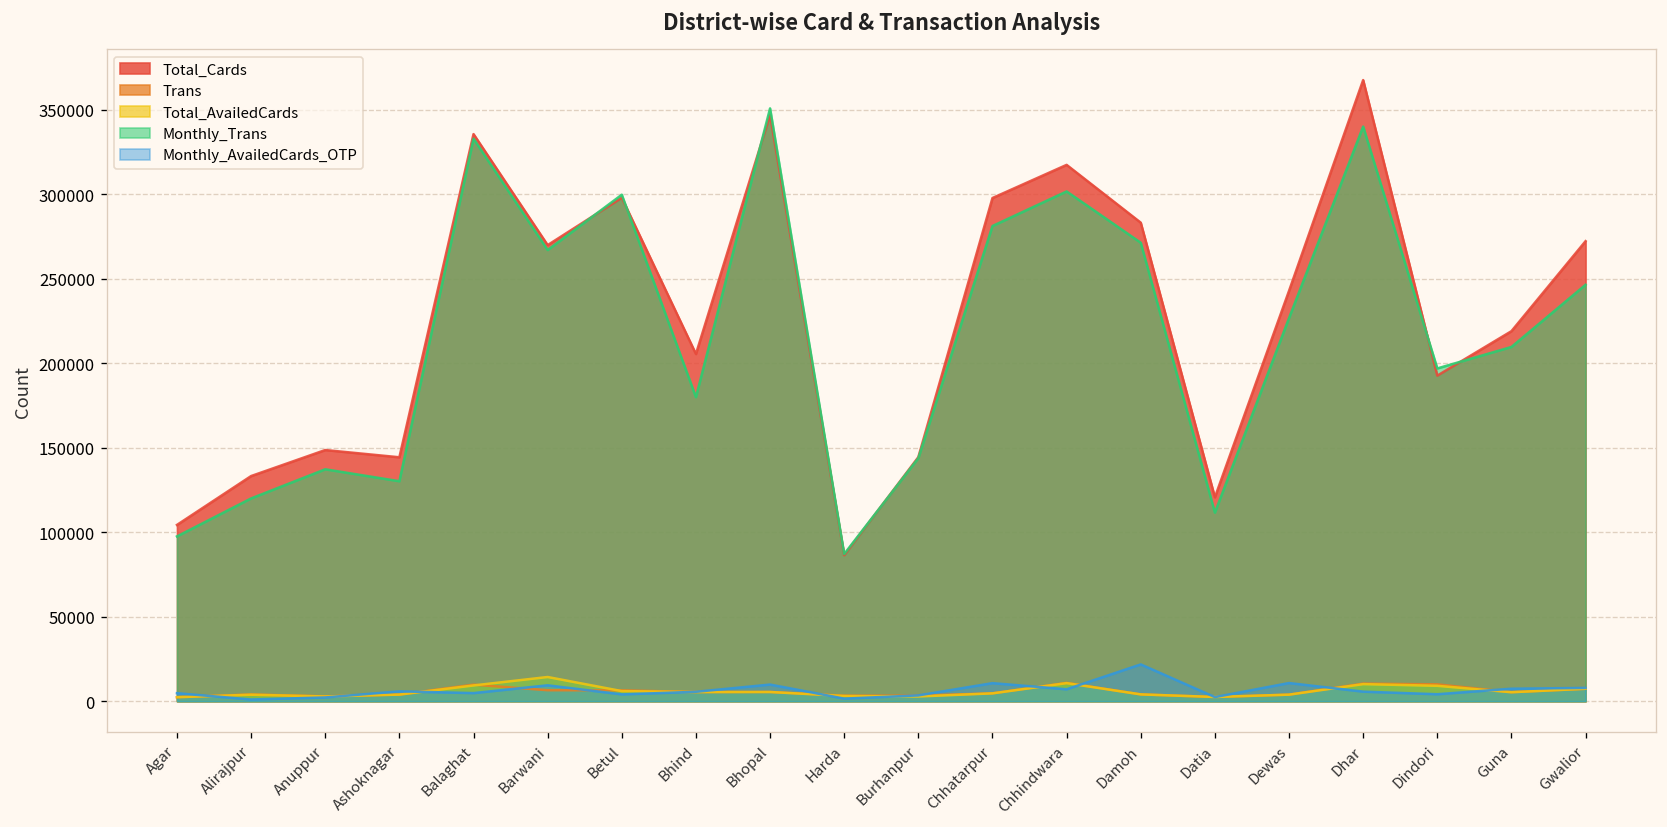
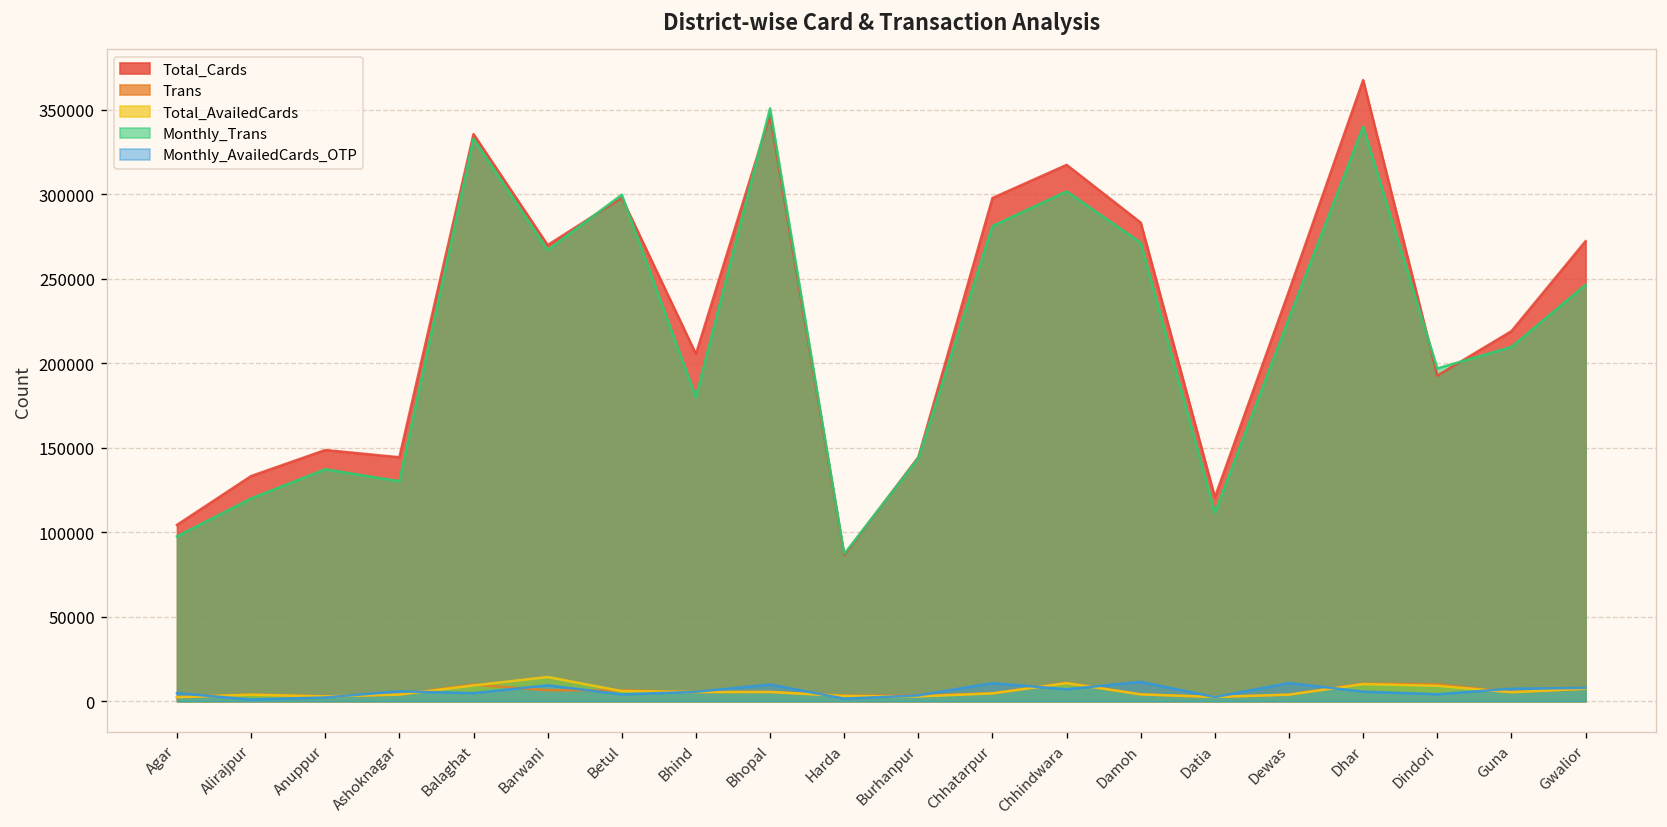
  {
    "Total_AvailedCards": {
      "Barwani": 14000
    },
    "Monthly_Trans": {
      "Agar": 98000,
      "Alirajpur": 120000,
      "Anuppur": 137000,
      "Ashoknagar": 130000,
      "Balaghat": 333000,
      "Barwani": 267000,
      "Bhind": 180000,
      "Bhopal": 351000,
      "Chhatarpur": 281000,
      "Chhindwara": 302000,
      "Damoh": 271000,
      "Datia": 112000,
      "Dewas": 227000,
      "Dhar": 340000,
      "Dindori": 197000,
      "Guna": 210000,
      "Gwalior": 246000
    },
    "Monthly_AvailedCards_OTP": {
      "Agar": 5000,
      "Alirajpur": 1000,
      "Ashoknagar": 6000,
      "Balaghat": 5000,
      "Barwani": 9000,
      "Betul": 4000,
      "Bhopal": 10000,
      "Chhatarpur": 11000,
      "Chhindwara": 7000,
-     "Damoh": 22000,
+     "Damoh": 11000,
      "Dewas": 11000,
      "Dhar": 6000,
      "Dindori": 4000,
      "Guna": 7000
    }
  }
